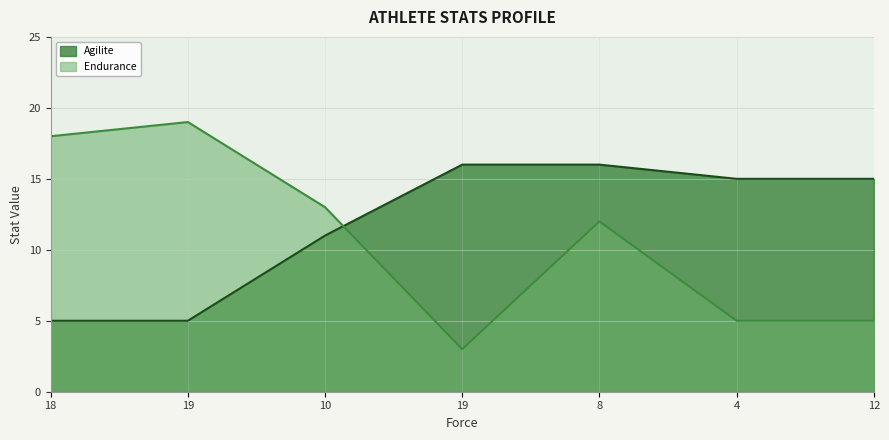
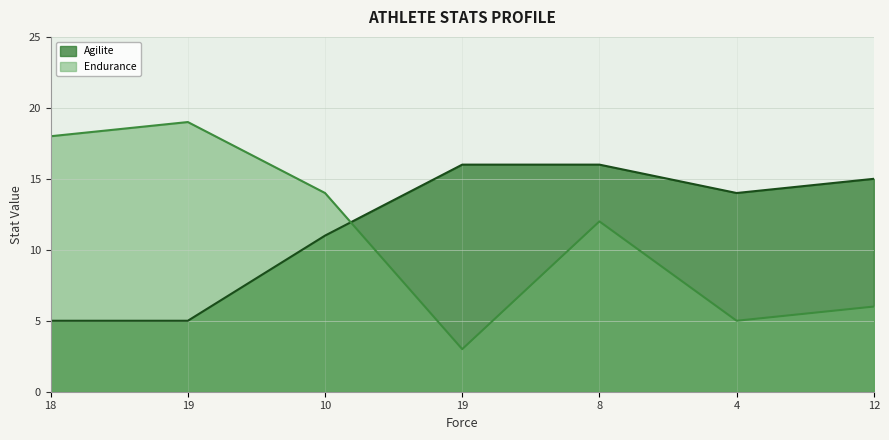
  {
    "Agilite": {
      "18": 5,
      "10": 11,
      "8": 16,
-     "4": 15,
+     "4": 14,
      "12": 15
    },
    "Endurance": {
      "18": 18,
-     "10": 13,
+     "10": 14,
      "8": 12,
      "4": 5,
-     "12": 5
+     "12": 6
    }
  }
